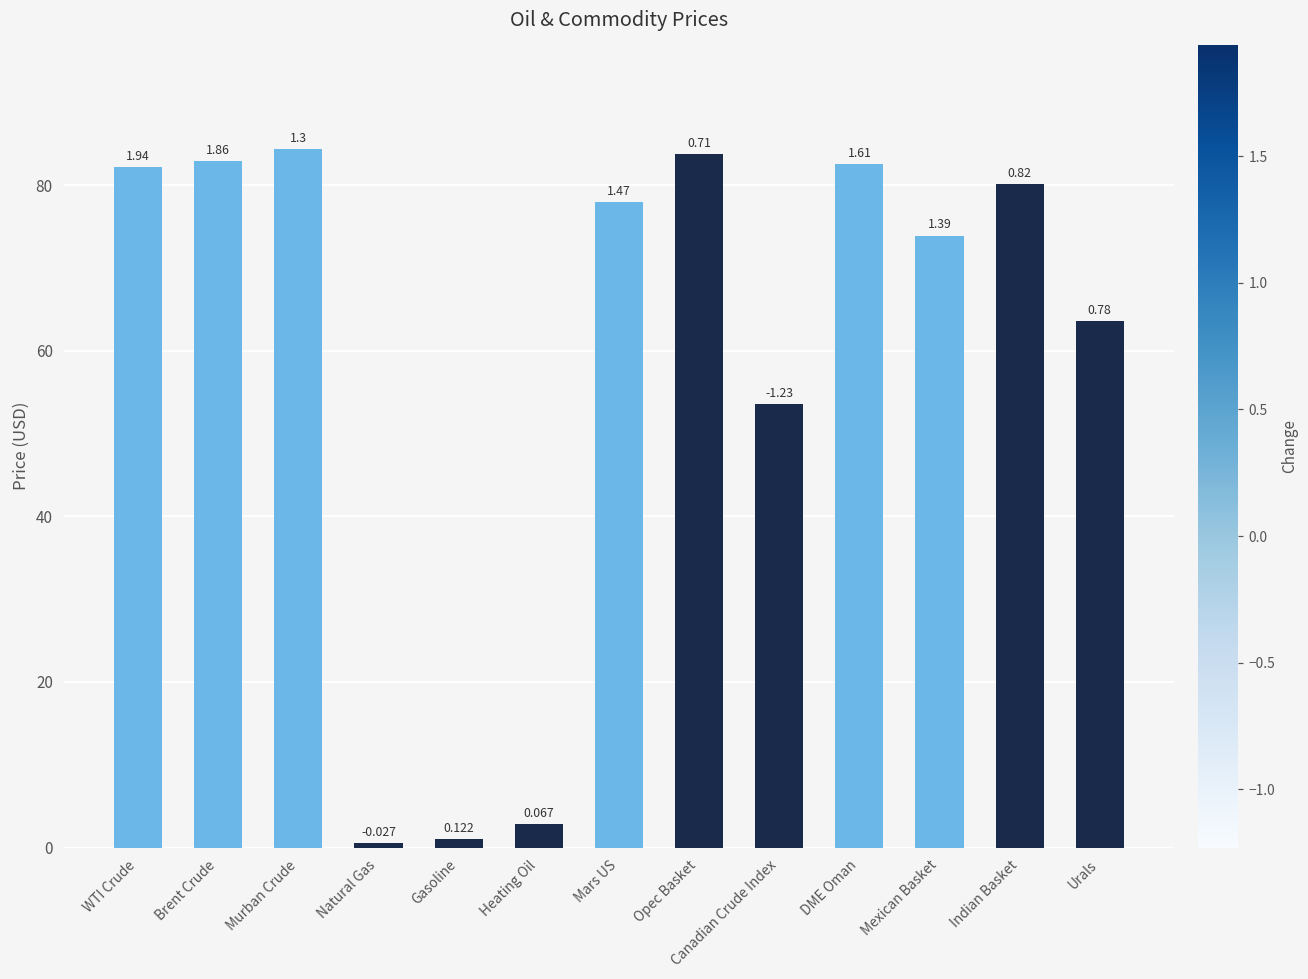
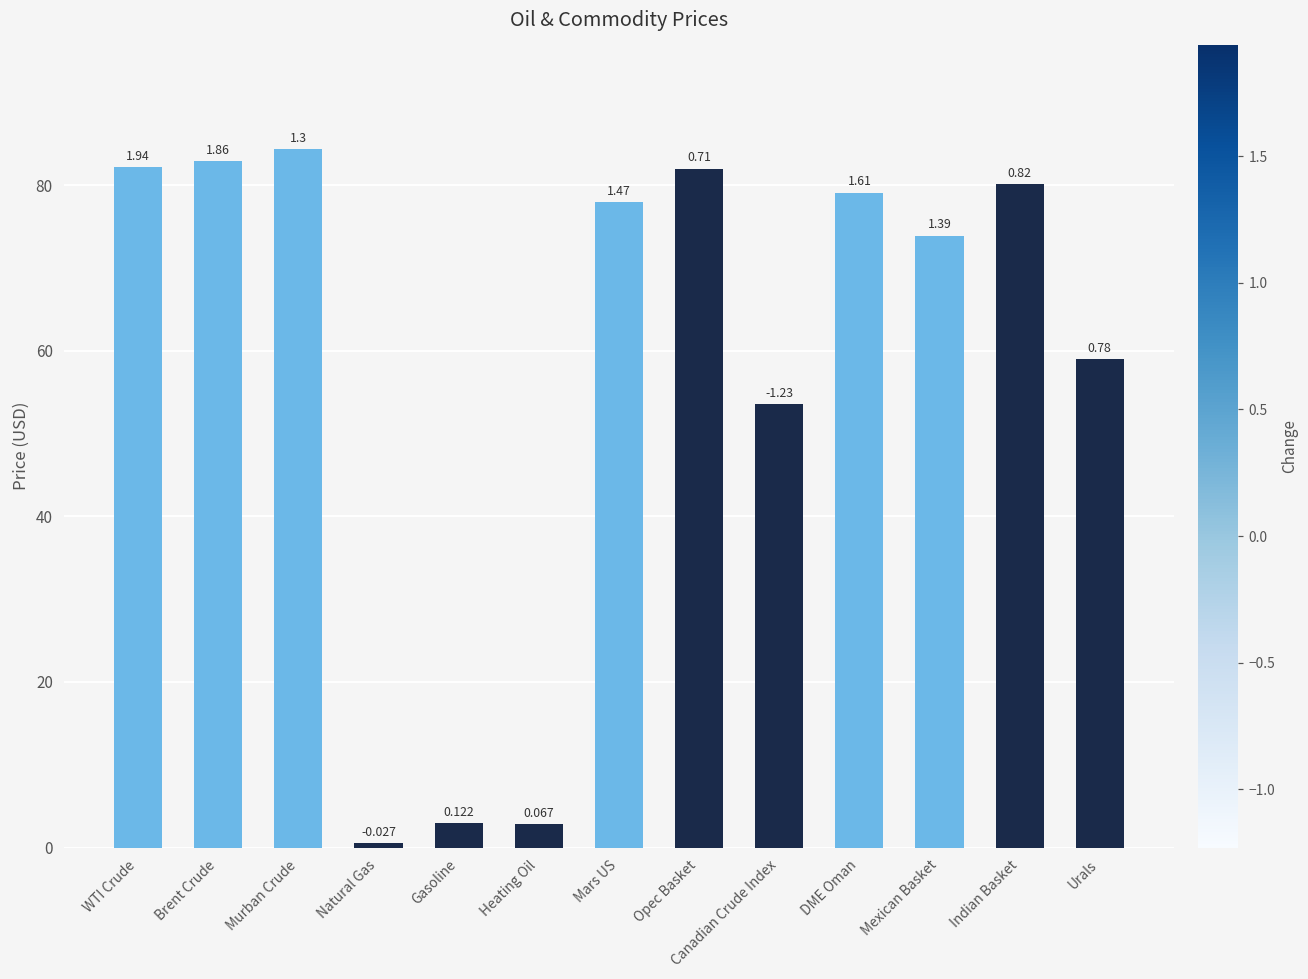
  {
-   "Gasoline": 1,
-   "Opec Basket": 84,
-   "DME Oman": 82,
-   "Urals": 64
+   "Gasoline": 3,
+   "Opec Basket": 82,
+   "DME Oman": 79,
+   "Urals": 59
  }
